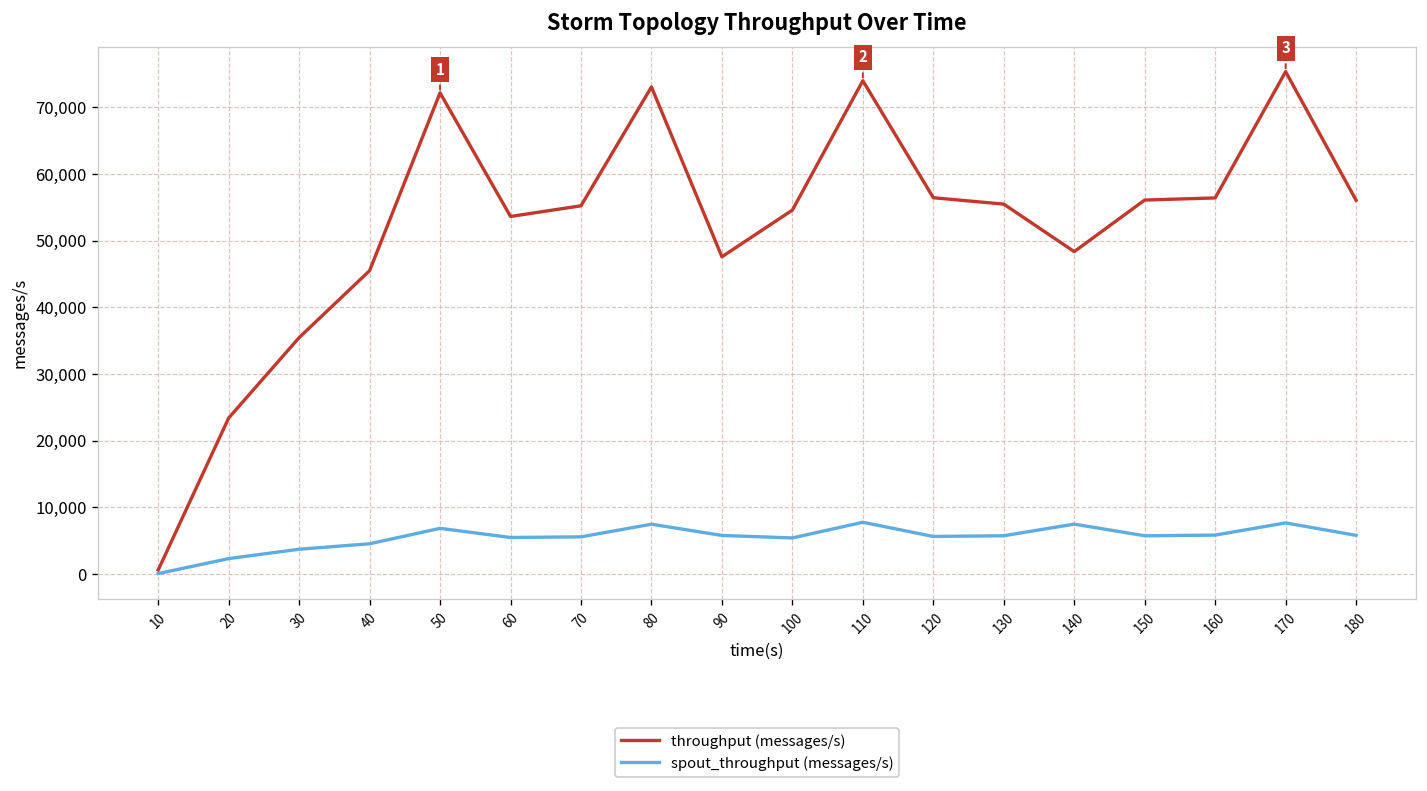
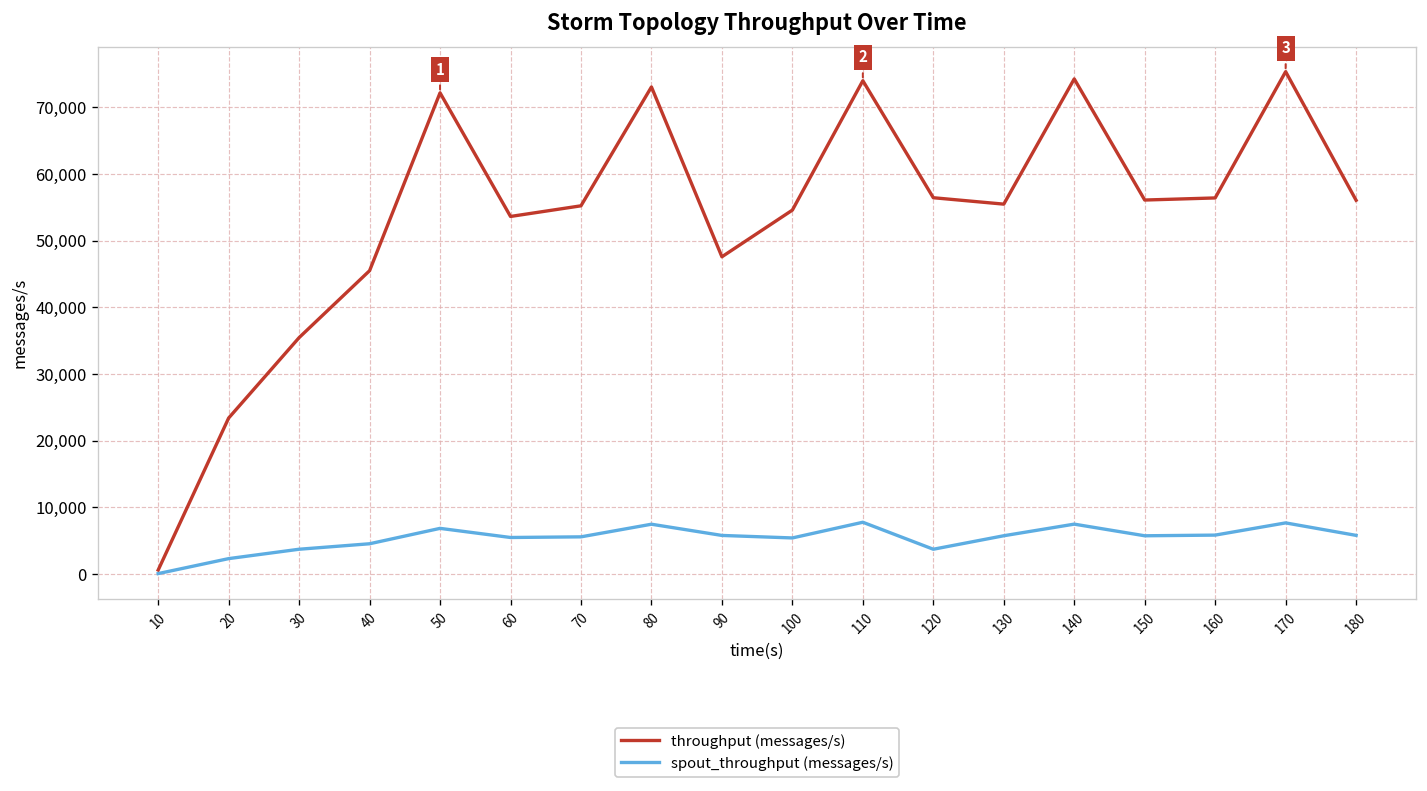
  {
    "throughput (messages/s)": {
      "10": "1,000",
      "20": "23,000",
      "30": "35,000",
      "40": "46,000",
      "60": "54,000",
      "70": "55,000",
      "80": "73,000",
      "90": "48,000",
      "100": "55,000",
      "120": "56,000",
      "130": "55,000",
-     "140": "48,000",
+     "140": "74,000",
      "150": "56,000",
      "160": "56,000",
      "180": "56,000"
    },
    "spout_throughput (messages/s)": {
      "10": "0",
      "20": "2,000",
      "30": "4,000",
      "40": "5,000",
      "50": "7,000",
      "60": "5,000",
      "70": "6,000",
      "80": "7,000",
      "90": "6,000",
      "100": "5,000",
      "110": "8,000",
-     "120": "6,000",
+     "120": "4,000",
      "130": "6,000",
      "140": "7,000",
      "150": "6,000",
      "160": "6,000",
      "170": "8,000",
      "180": "6,000"
    }
  }
